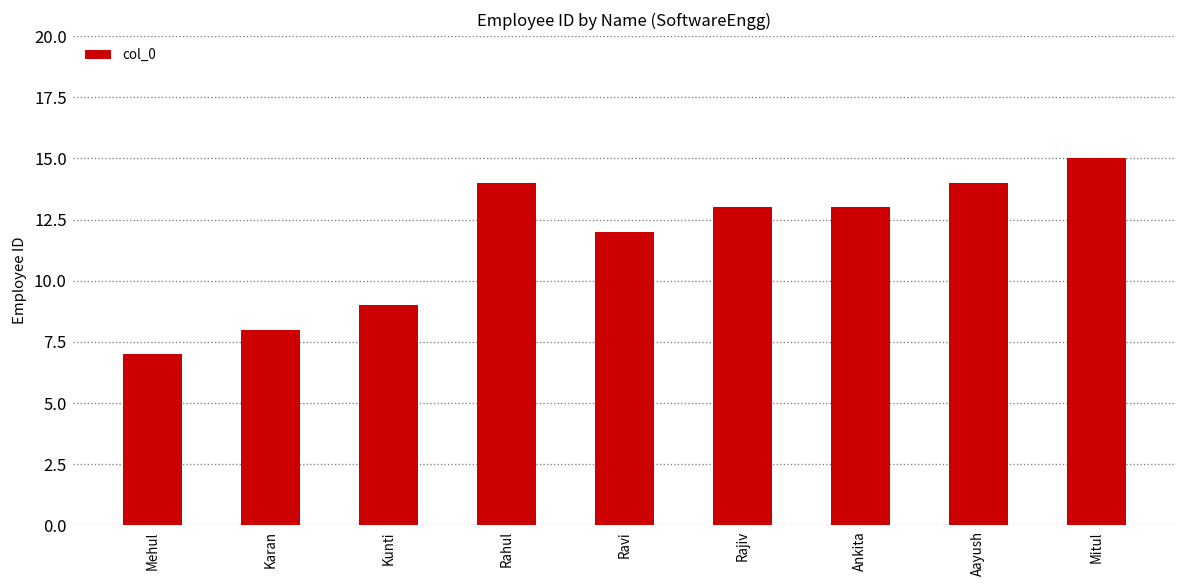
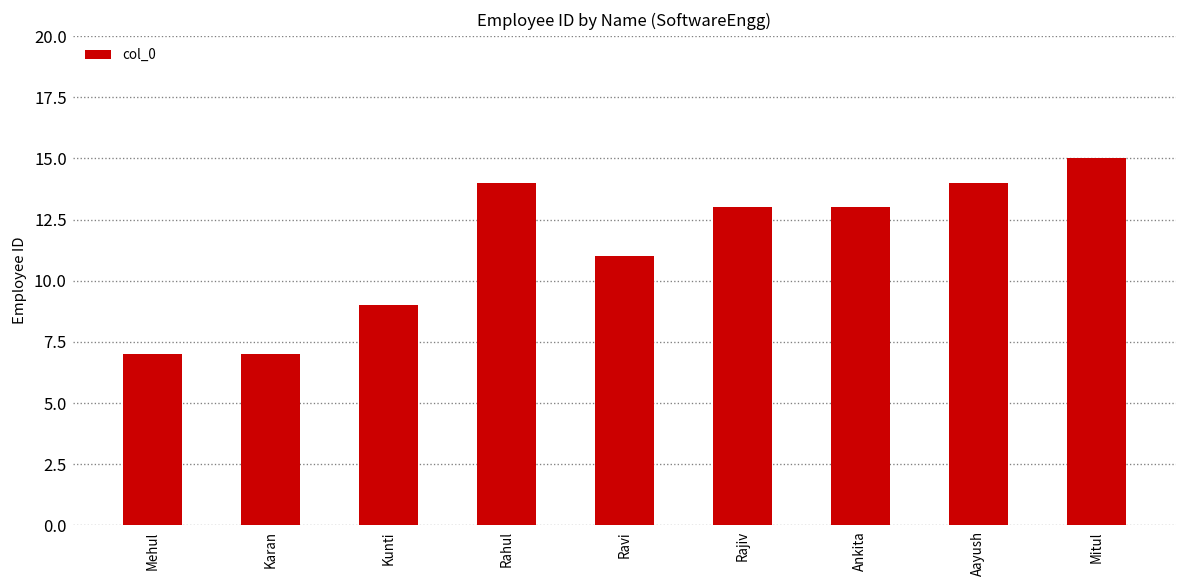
  {
    "Mehul": 7,
-   "Karan": 8,
+   "Karan": 7,
    "Kunti": 9,
    "Rahul": 14,
-   "Ravi": 12,
+   "Ravi": 11,
    "Rajiv": 13,
    "Ankita": 13,
    "Aayush": 14,
    "Mitul": 15
  }
